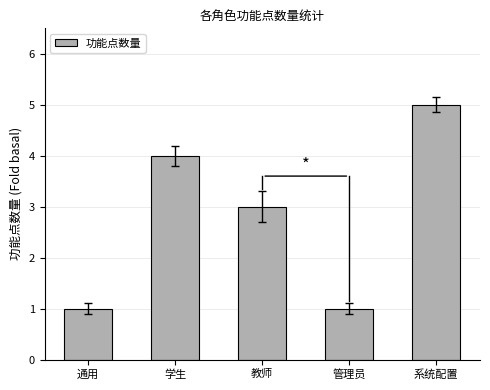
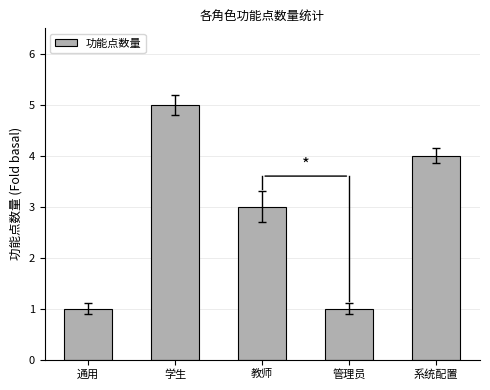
  {
    "功能点数量": {
      "通用": 1,
-     "学生": 4,
+     "学生": 5,
      "教师": 3,
      "管理员": 1,
-     "系统配置": 5
+     "系统配置": 4
    }
  }
